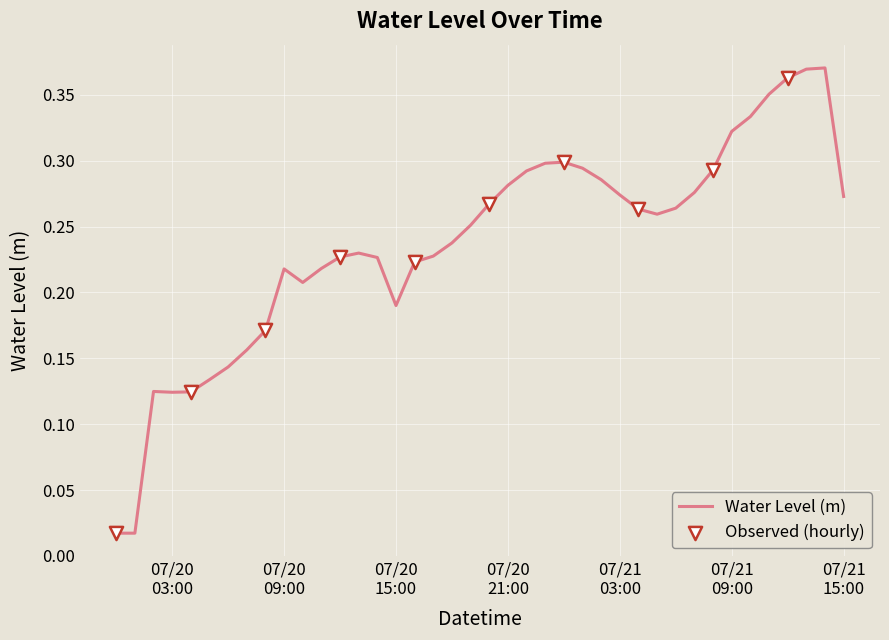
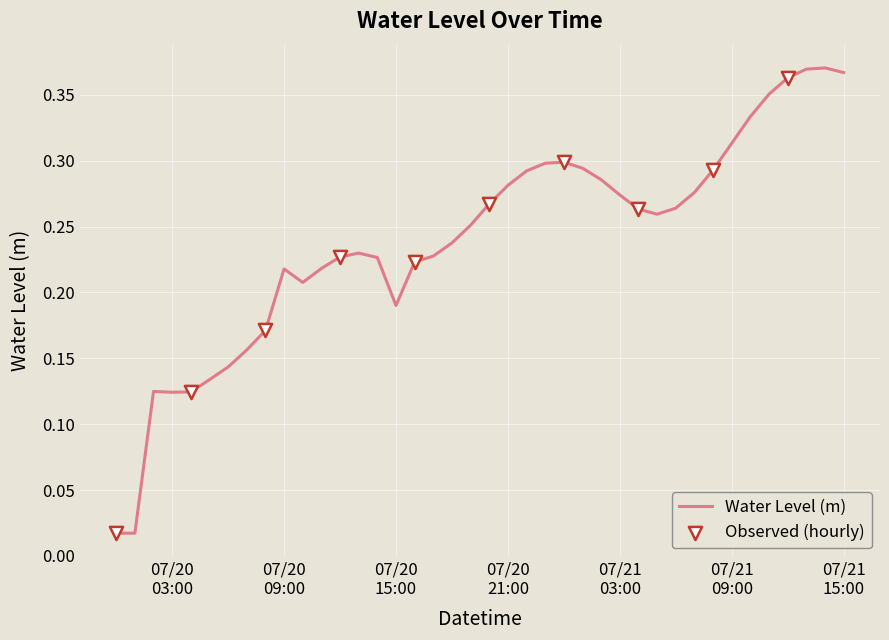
  {
    "Water Level (m)": {
      "07/20 03:00": 0.124,
      "07/20 09:00": 0.218,
      "07/20 15:00": 0.190,
      "07/20 21:00": 0.281,
      "07/21 03:00": 0.274,
-     "07/21 09:00": 0.322,
-     "07/21 15:00": 0.273
+     "07/21 09:00": 0.313,
+     "07/21 15:00": 0.367
    }
  }
